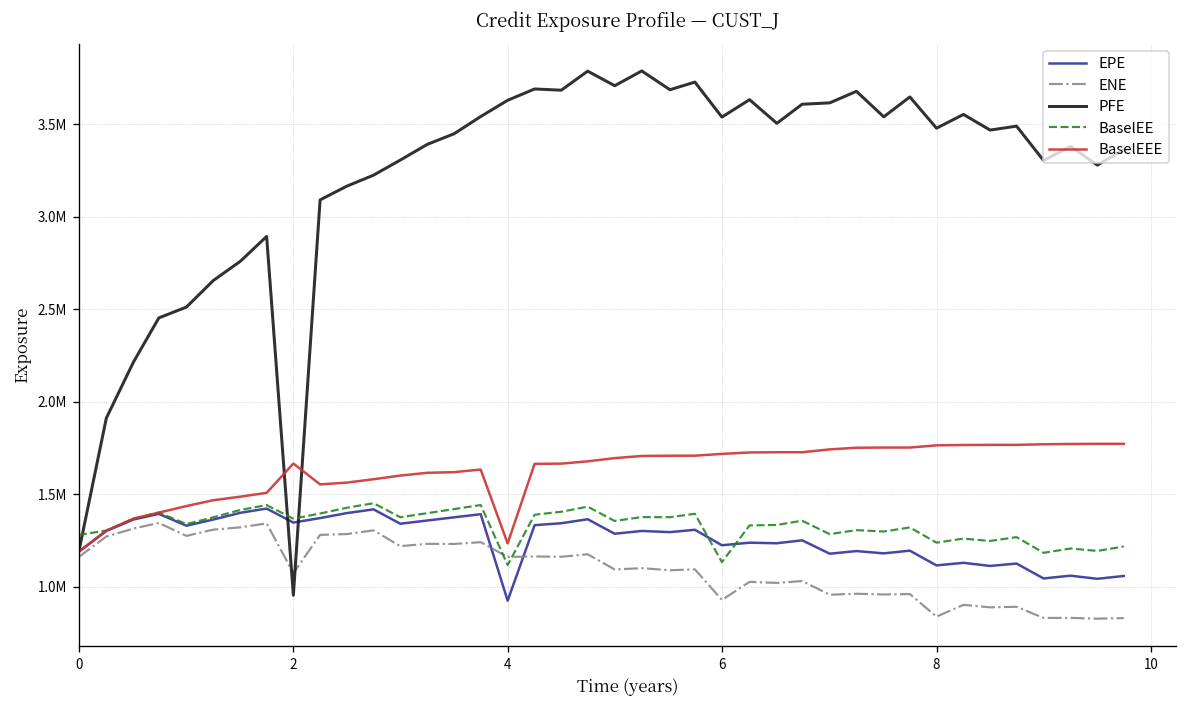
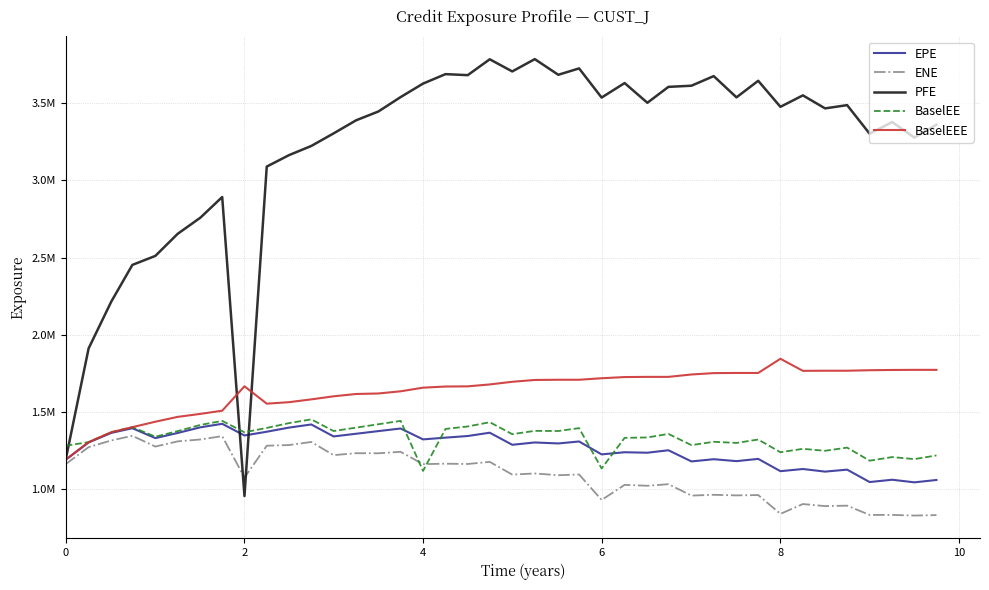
  {
    "EPE": {
      "2": 1350000,
-     "4": 930000,
+     "4": 1320000,
      "6": 1230000,
      "8": 1120000
    },
    "ENE": {
      "0": 1160000,
      "2": 1070000,
      "4": 1160000,
      "6": 930000,
      "8": 840000
    },
    "PFE": {
      "2": 960000,
      "4": 3630000,
      "6": 3540000,
      "8": 3480000
    },
    "BaselEE": {
      "0": 1280000,
      "2": 1370000,
      "4": 1120000,
      "6": 1130000,
      "8": 1240000
    },
    "BaselEEE": {
      "2": 1670000,
-     "4": 1240000,
+     "4": 1660000,
      "6": 1720000,
-     "8": 1760000
+     "8": 1840000
    }
  }
